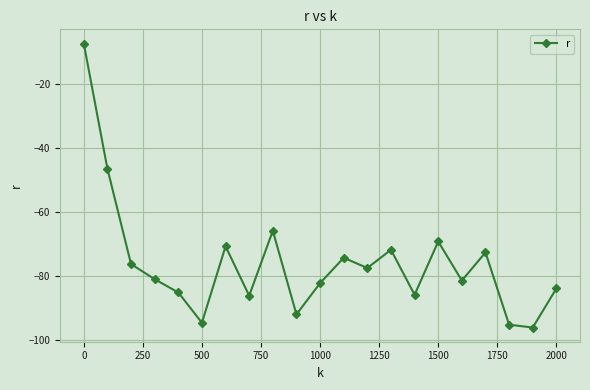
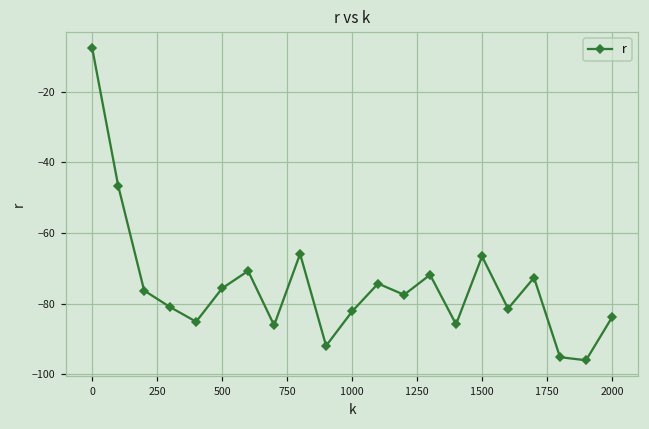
  {
    "0": -8,
-   "500": -95,
+   "500": -76,
    "1000": -82,
-   "1500": -69,
+   "1500": -67,
    "2000": -84
  }
